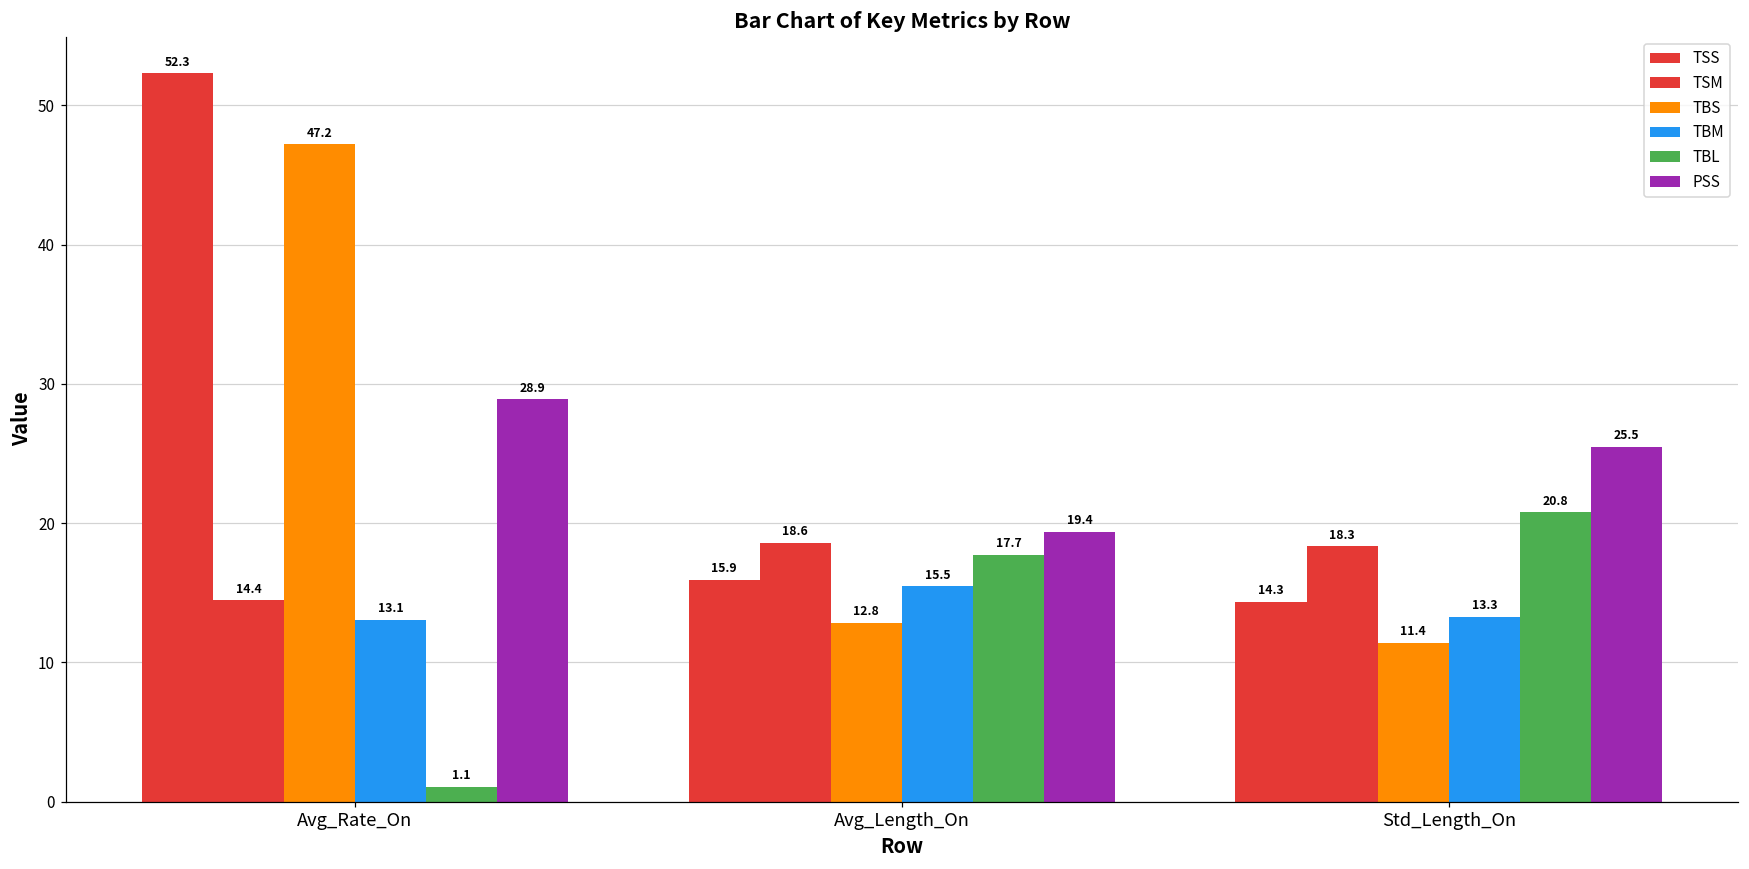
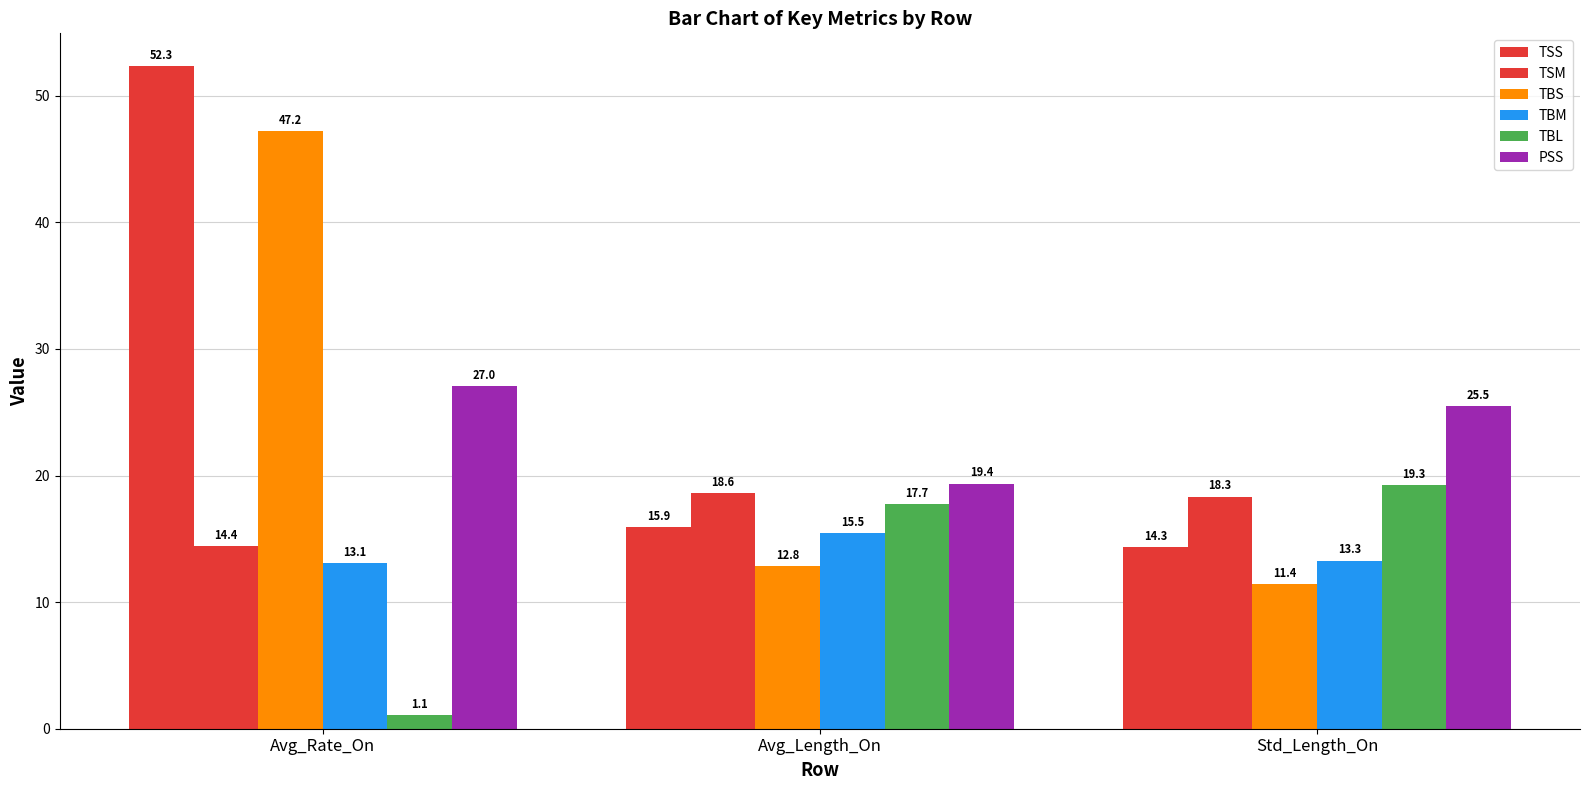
  {
    "TBS": {
      "Avg_Rate_On": 47.2,
      "Avg_Length_On": 12.8,
      "Std_Length_On": 11.4
    },
    "TBM": {
      "Avg_Rate_On": 13.1,
      "Avg_Length_On": 15.5,
      "Std_Length_On": 13.3
    },
    "TBL": {
      "Avg_Rate_On": 1.1,
      "Avg_Length_On": 17.7,
-     "Std_Length_On": 20.8
+     "Std_Length_On": 19.3
    },
    "PSS": {
-     "Avg_Rate_On": 28.9,
+     "Avg_Rate_On": 27.0,
      "Avg_Length_On": 19.4,
      "Std_Length_On": 25.5
    }
  }
